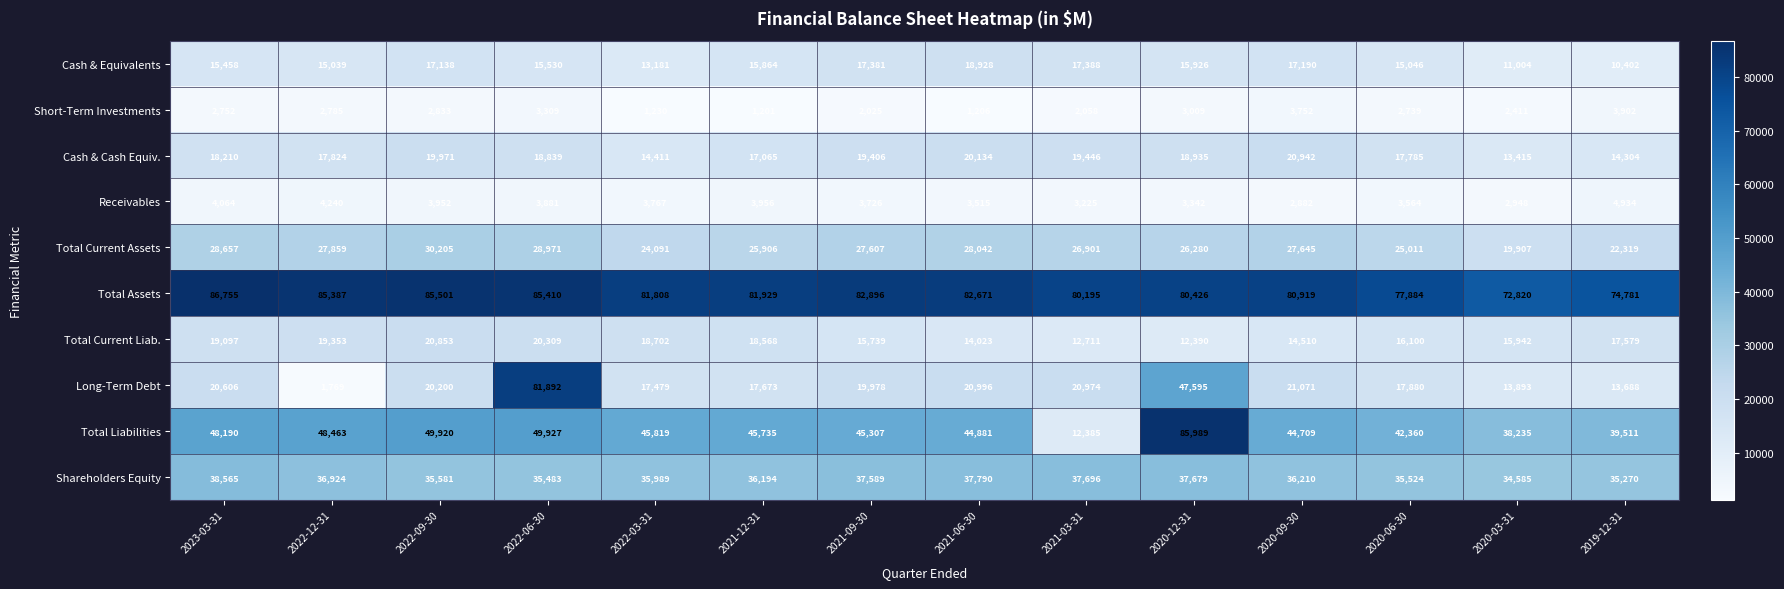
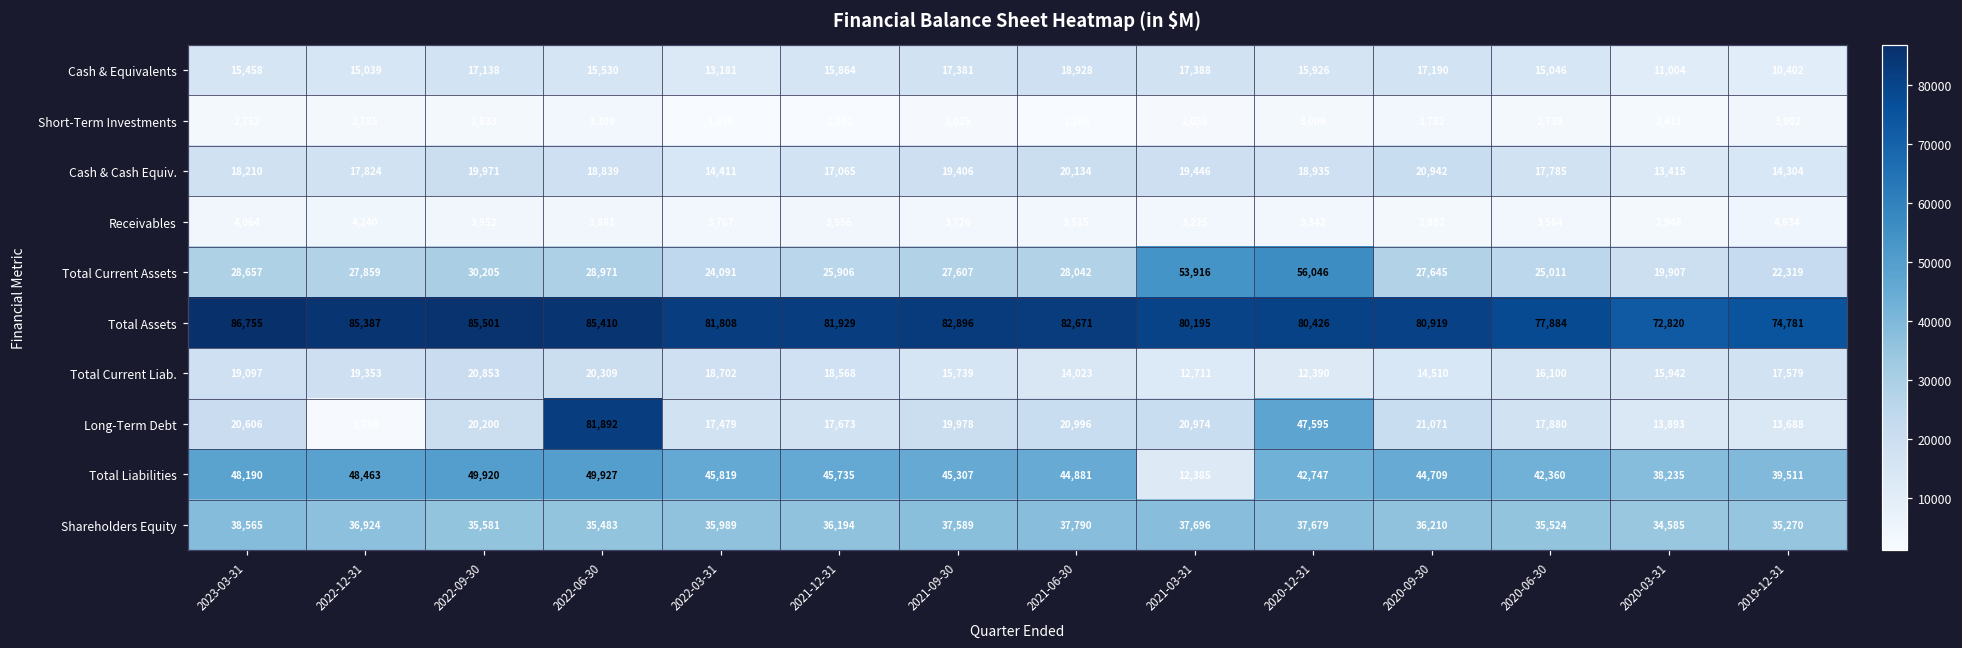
  {
    "Cash & Equivalents": {
      "2021-06-30": "18,928"
    },
    "Cash & Cash Equiv.": {
      "2022-09-30": "19,971",
      "2022-06-30": "18,839",
      "2021-09-30": "19,406",
      "2021-06-30": "20,134",
      "2021-03-31": "19,446",
      "2020-12-31": "18,935",
      "2020-09-30": "20,942"
    },
    "Total Current Assets": {
      "2023-03-31": "28,657",
      "2022-12-31": "27,859",
      "2022-09-30": "30,205",
      "2022-06-30": "28,971",
      "2022-03-31": "24,091",
      "2021-12-31": "25,906",
      "2021-09-30": "27,607",
      "2021-06-30": "28,042",
-     "2021-03-31": "26,901",
-     "2020-12-31": "26,280",
+     "2021-03-31": "53,916",
+     "2020-12-31": "56,046",
      "2020-09-30": "27,645",
      "2020-06-30": "25,011",
      "2020-03-31": "19,907",
      "2019-12-31": "22,319"
    },
    "Total Assets": {
      "2023-03-31": "86,755",
      "2022-12-31": "85,387",
      "2022-09-30": "85,501",
      "2022-06-30": "85,410",
      "2022-03-31": "81,808",
      "2021-12-31": "81,929",
      "2021-09-30": "82,896",
      "2021-06-30": "82,671",
      "2021-03-31": "80,195",
      "2020-12-31": "80,426",
      "2020-09-30": "80,919",
      "2020-06-30": "77,884",
      "2020-03-31": "72,820",
      "2019-12-31": "74,781"
    },
    "Total Current Liab.": {
      "2023-03-31": "19,097",
      "2022-12-31": "19,353",
      "2022-09-30": "20,853",
      "2022-06-30": "20,309",
      "2022-03-31": "18,702",
      "2021-12-31": "18,568"
    },
    "Long-Term Debt": {
      "2023-03-31": "20,606",
      "2022-09-30": "20,200",
      "2022-06-30": "81,892",
      "2021-09-30": "19,978",
      "2021-06-30": "20,996",
      "2021-03-31": "20,974",
      "2020-12-31": "47,595",
      "2020-09-30": "21,071"
    },
    "Total Liabilities": {
      "2023-03-31": "48,190",
      "2022-12-31": "48,463",
      "2022-09-30": "49,920",
      "2022-06-30": "49,927",
      "2022-03-31": "45,819",
      "2021-12-31": "45,735",
      "2021-09-30": "45,307",
      "2021-06-30": "44,881",
-     "2020-12-31": "85,989",
+     "2020-12-31": "42,747",
      "2020-09-30": "44,709",
      "2020-06-30": "42,360",
      "2020-03-31": "38,235",
      "2019-12-31": "39,511"
    },
    "Shareholders Equity": {
      "2023-03-31": "38,565",
      "2022-12-31": "36,924",
      "2022-09-30": "35,581",
      "2022-06-30": "35,483",
      "2022-03-31": "35,989",
      "2021-12-31": "36,194",
      "2021-09-30": "37,589",
      "2021-06-30": "37,790",
      "2021-03-31": "37,696",
      "2020-12-31": "37,679",
      "2020-09-30": "36,210",
      "2020-06-30": "35,524",
      "2020-03-31": "34,585",
      "2019-12-31": "35,270"
    }
  }
